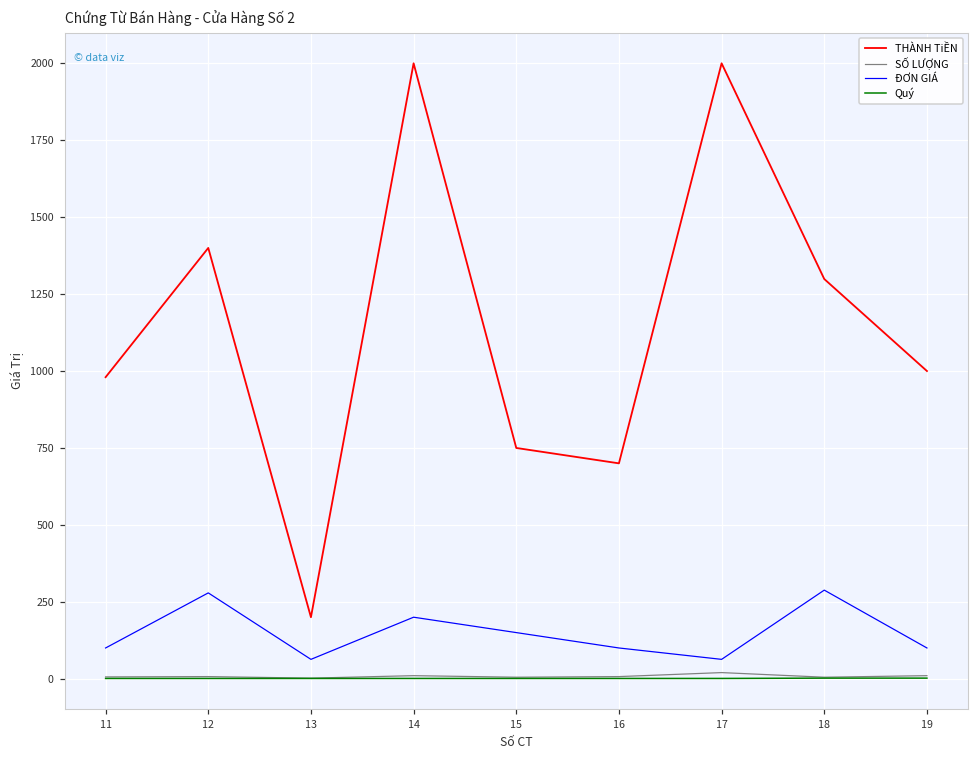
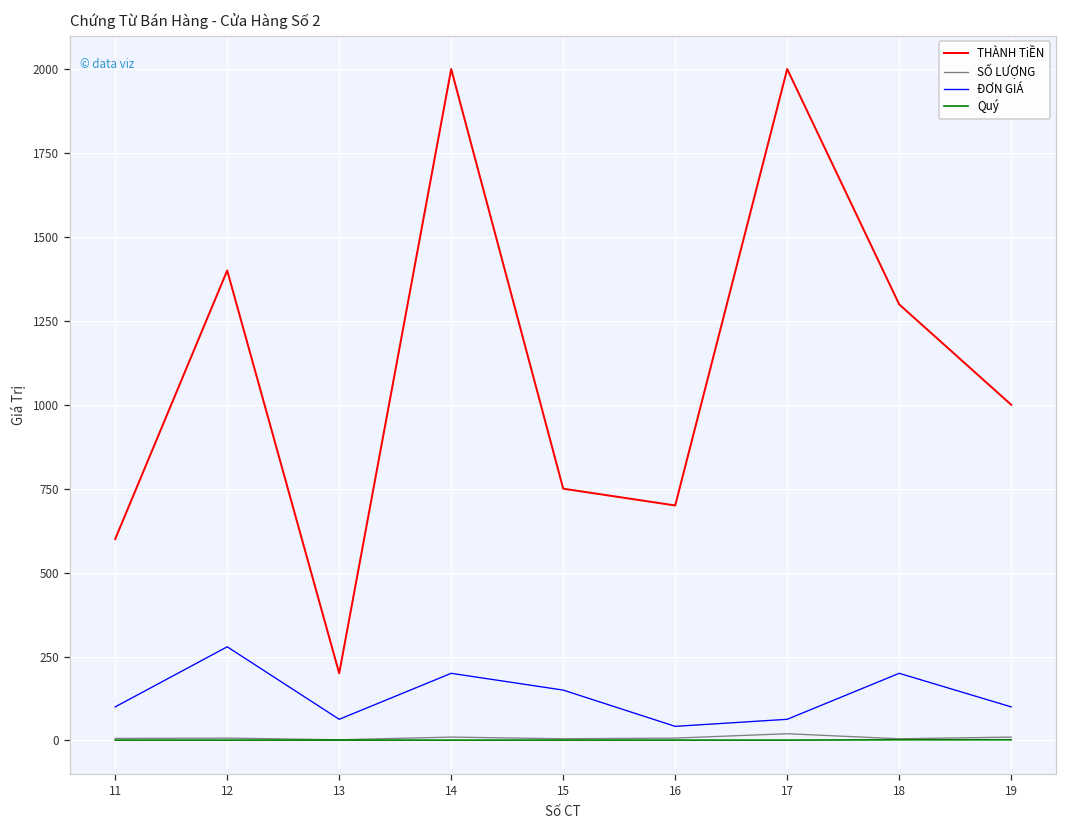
  {
    "THÀNH TiỀN": {
-     "11": 980,
+     "11": 600,
      "12": 1400,
      "13": 200,
      "14": 2000,
      "15": 750,
      "16": 700,
      "17": 2000,
      "18": 1300,
      "19": 1000
    },
    "SỐ LƯỢNG": {
      "14": 10,
      "17": 20
    },
    "ĐƠN GIÁ": {
      "11": 100,
      "12": 280,
      "13": 60,
      "14": 200,
      "15": 150,
-     "16": 100,
+     "16": 40,
      "17": 60,
-     "18": 290,
+     "18": 200,
      "19": 100
    },
    "Quý": {
      "14": 0,
      "17": 0
    }
  }
